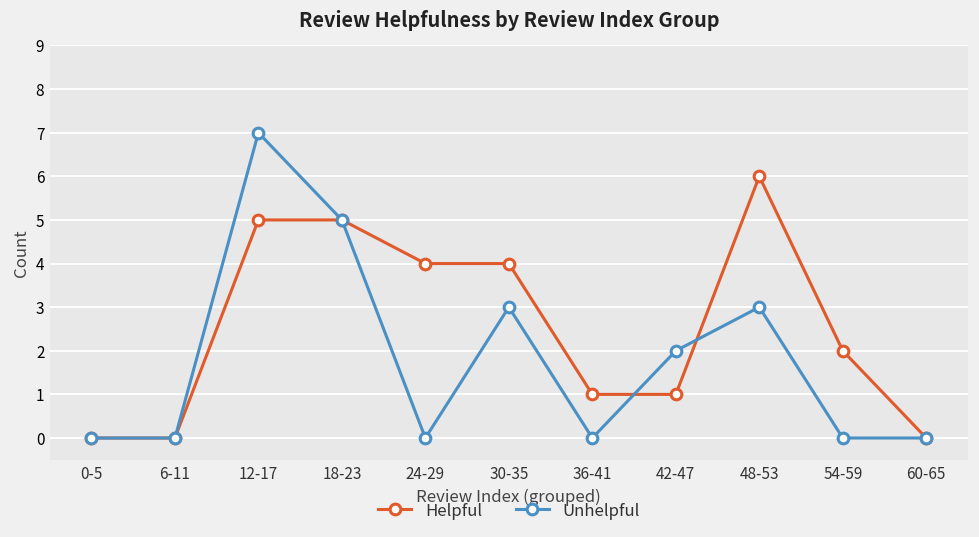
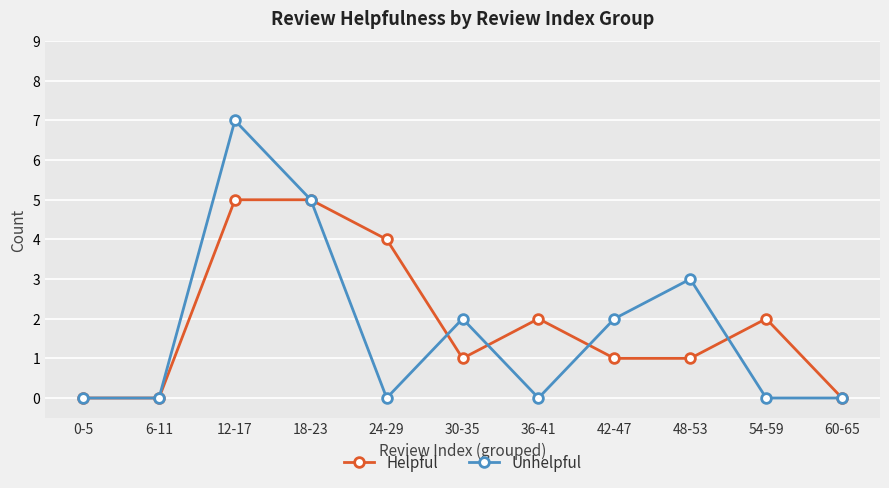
  {
    "Helpful": {
      "12-17": 5,
      "24-29": 4,
-     "30-35": 4,
-     "36-41": 1,
+     "30-35": 1,
+     "36-41": 2,
      "42-47": 1,
-     "48-53": 6,
+     "48-53": 1,
      "54-59": 2
    },
    "Unhelpful": {
      "12-17": 7,
      "24-29": 0,
-     "30-35": 3,
+     "30-35": 2,
      "36-41": 0,
      "42-47": 2,
      "48-53": 3,
      "54-59": 0
    }
  }
